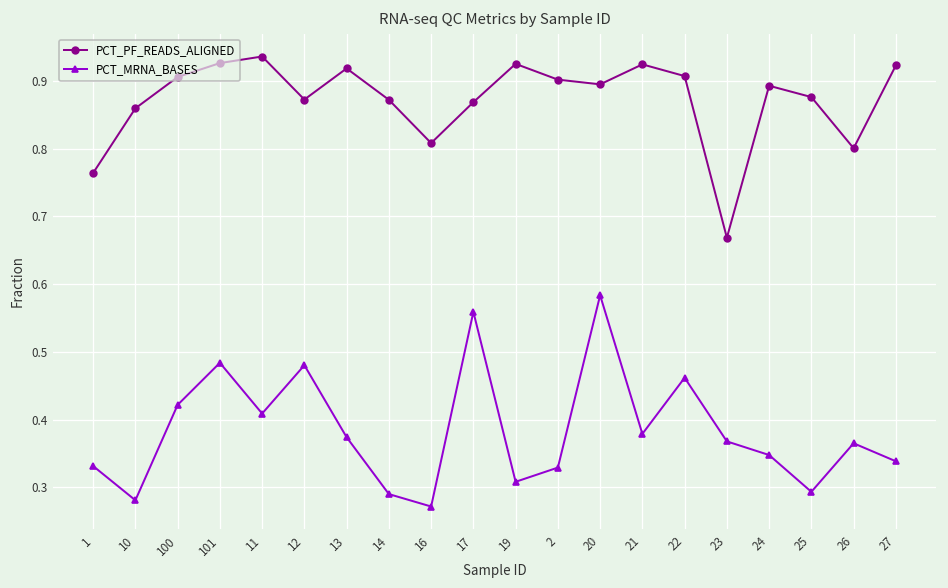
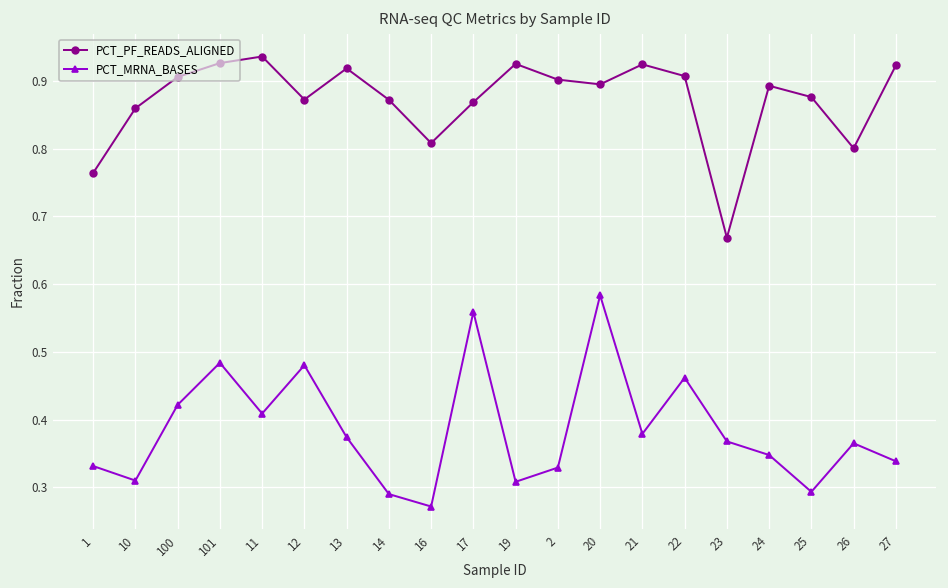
  {
    "PCT_PF_READS_ALIGNED": {
      "1": 0.76,
      "10": 0.86,
      "11": 0.94,
      "12": 0.87,
      "13": 0.92,
      "14": 0.87,
      "16": 0.81,
      "17": 0.87,
      "19": 0.93,
      "2": 0.90,
      "20": 0.89,
      "21": 0.92,
      "22": 0.91,
      "23": 0.67,
      "24": 0.89,
      "25": 0.88,
      "26": 0.80,
      "27": 0.92
    },
    "PCT_MRNA_BASES": {
      "1": 0.33,
-     "10": 0.28,
+     "10": 0.31,
      "100": 0.42,
      "101": 0.48,
      "11": 0.41,
      "12": 0.48,
      "13": 0.37,
      "14": 0.29,
      "16": 0.27,
      "17": 0.56,
      "19": 0.31,
      "2": 0.33,
      "20": 0.58,
      "21": 0.38,
      "22": 0.46,
      "23": 0.37,
      "24": 0.35,
      "25": 0.29,
      "26": 0.37,
      "27": 0.34
    }
  }
